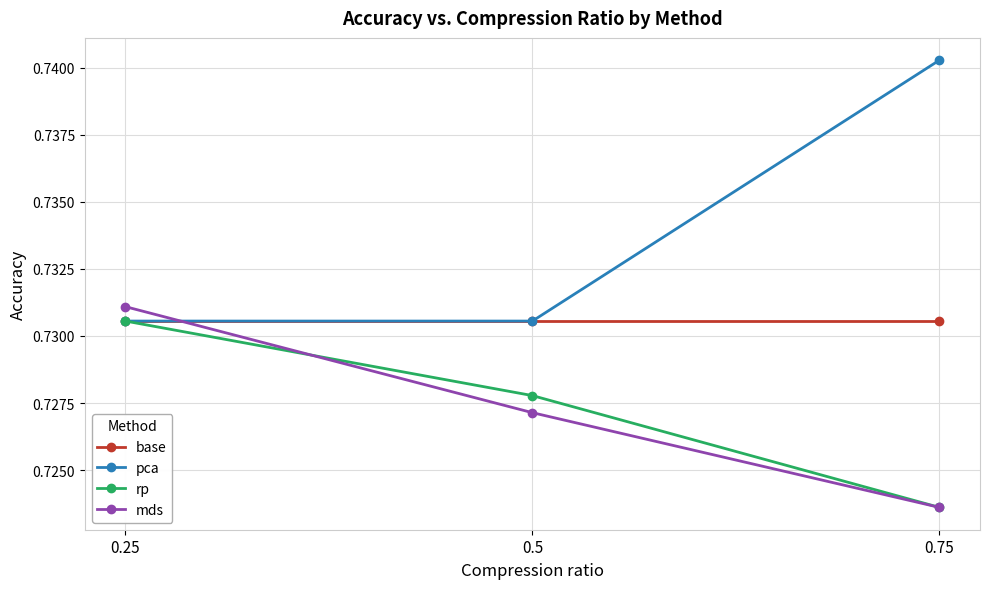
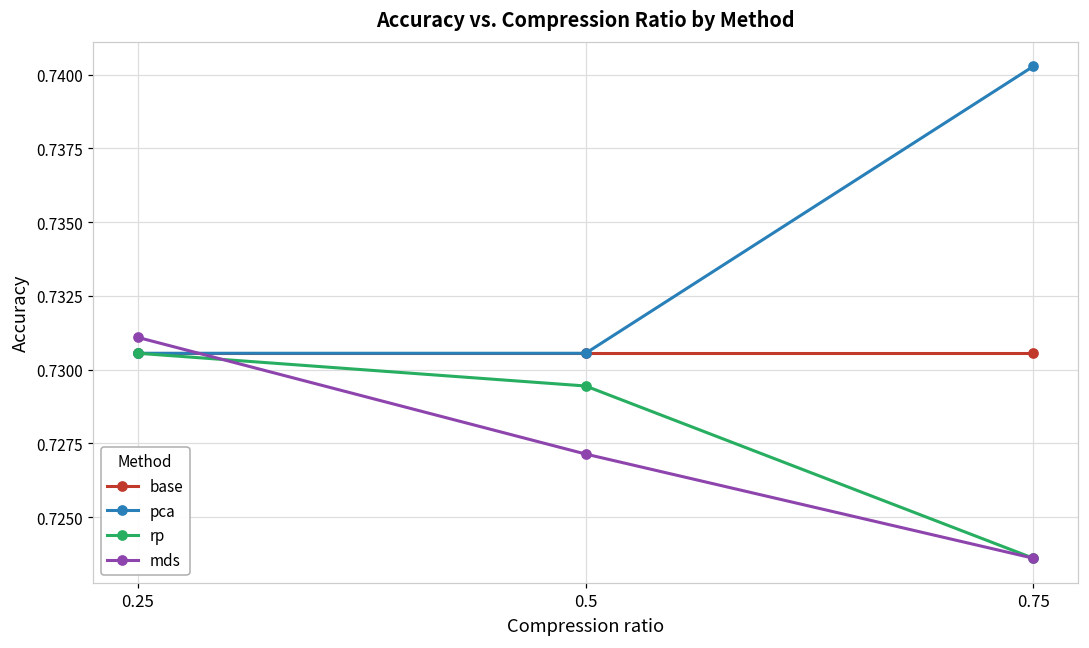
  {
    "base": {
      "0.75": 0.7306
    },
    "pca": {
      "0.75": 0.7403
    },
    "rp": {
-     "0.5": 0.7278
+     "0.5": 0.7294
    },
    "mds": {
      "0.25": 0.7311,
      "0.5": 0.7271
    }
  }
